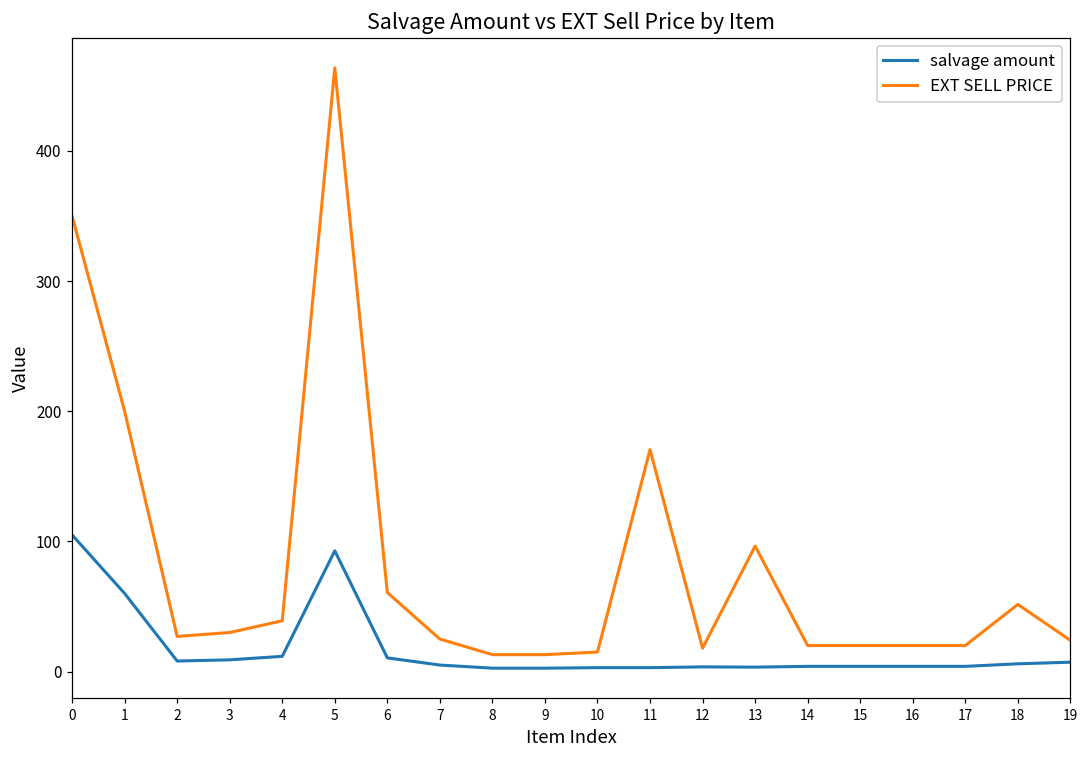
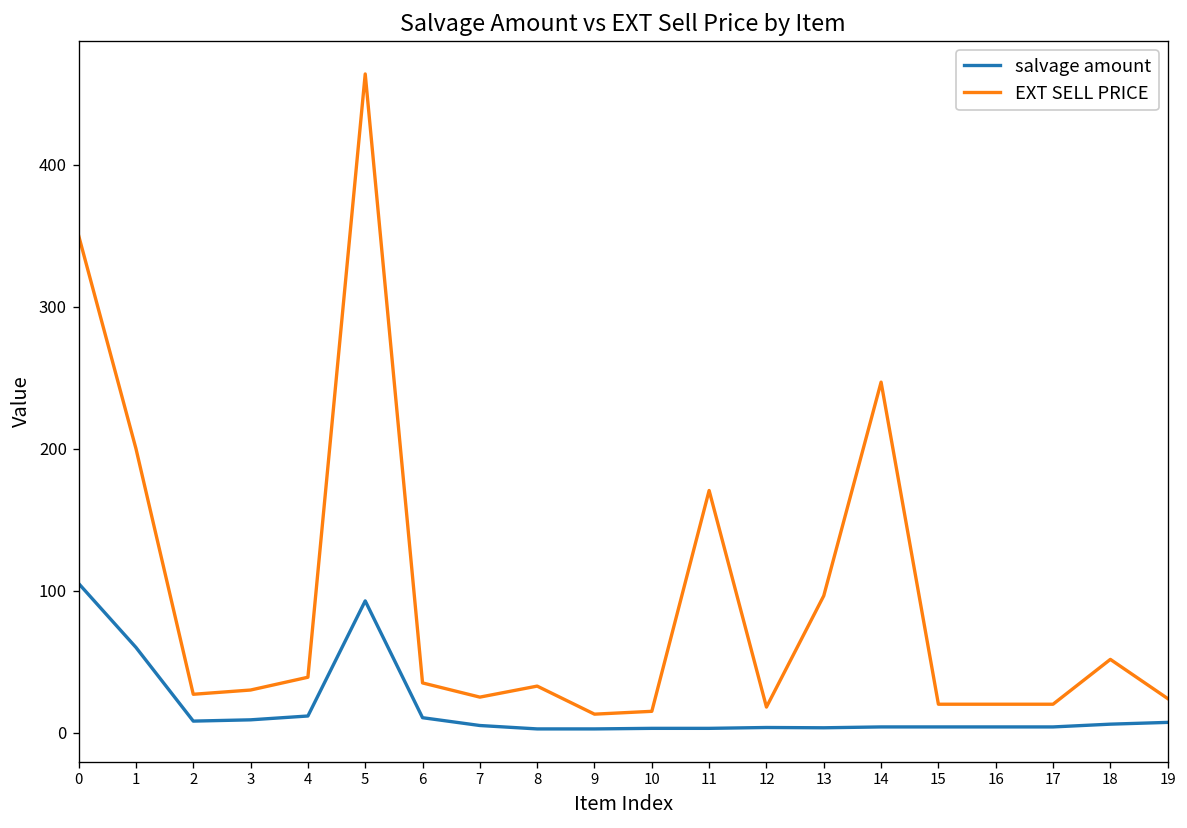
  {
    "salvage amount": {
      "0": 105,
      "1": 60,
      "2": 8,
      "3": 9,
      "4": 12,
      "5": 93,
      "6": 11,
      "7": 5,
      "8": 3,
      "9": 3,
      "10": 3,
      "11": 3,
      "12": 4,
      "13": 3,
      "14": 4,
      "15": 4,
      "16": 4,
      "17": 4,
      "18": 6,
      "19": 7
    },
    "EXT SELL PRICE": {
      "0": 350,
      "1": 200,
      "2": 27,
      "3": 30,
      "4": 39,
      "5": 464,
-     "6": 61,
+     "6": 35,
      "7": 25,
-     "8": 13,
+     "8": 33,
      "9": 13,
      "10": 15,
      "11": 171,
      "12": 18,
      "13": 96,
-     "14": 20,
+     "14": 247,
      "15": 20,
      "16": 20,
      "17": 20,
      "18": 52,
      "19": 24
    }
  }
